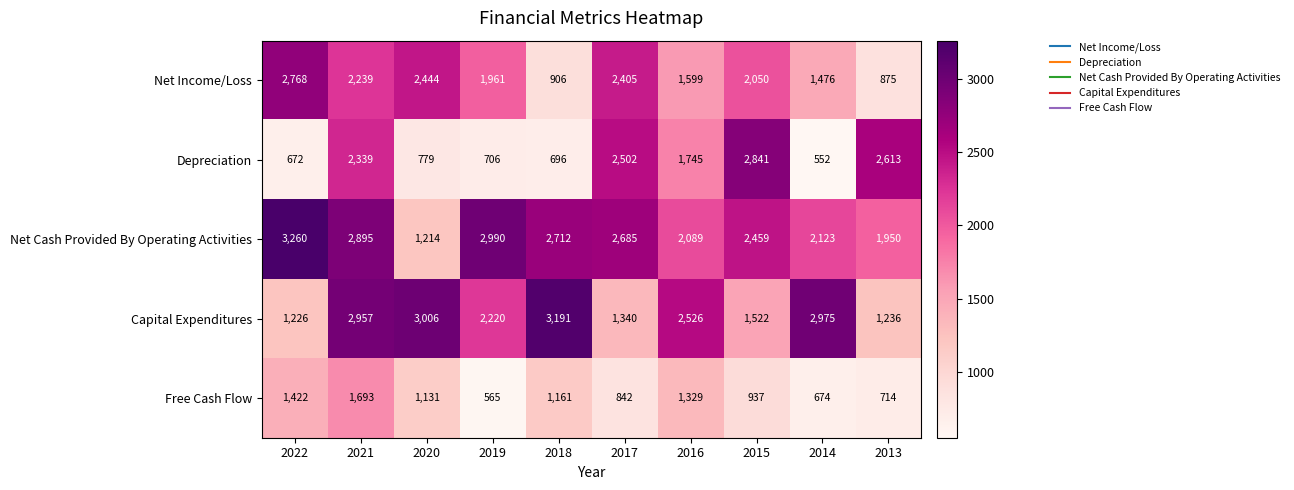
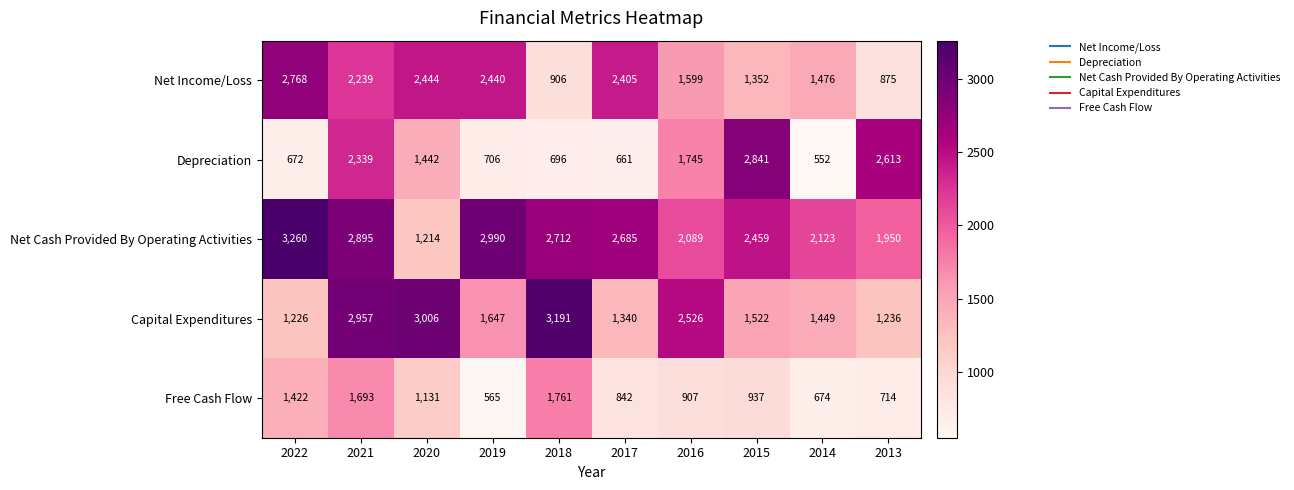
  {
    "Net Income/Loss": {
      "2022": "2,768",
      "2021": "2,239",
      "2020": "2,444",
-     "2019": "1,961",
+     "2019": "2,440",
      "2018": "906",
      "2017": "2,405",
      "2016": "1,599",
-     "2015": "2,050",
+     "2015": "1,352",
      "2014": "1,476",
      "2013": "875"
    },
    "Depreciation": {
      "2022": "672",
      "2021": "2,339",
-     "2020": "779",
+     "2020": "1,442",
      "2019": "706",
      "2018": "696",
-     "2017": "2,502",
+     "2017": "661",
      "2016": "1,745",
      "2015": "2,841",
      "2014": "552",
      "2013": "2,613"
    },
    "Net Cash Provided By Operating Activities": {
      "2022": "3,260",
      "2021": "2,895",
      "2020": "1,214",
      "2019": "2,990",
      "2018": "2,712",
      "2017": "2,685",
      "2016": "2,089",
      "2015": "2,459",
      "2014": "2,123",
      "2013": "1,950"
    },
    "Capital Expenditures": {
      "2022": "1,226",
      "2021": "2,957",
      "2020": "3,006",
-     "2019": "2,220",
+     "2019": "1,647",
      "2018": "3,191",
      "2017": "1,340",
      "2016": "2,526",
      "2015": "1,522",
-     "2014": "2,975",
+     "2014": "1,449",
      "2013": "1,236"
    },
    "Free Cash Flow": {
      "2022": "1,422",
      "2021": "1,693",
      "2020": "1,131",
      "2019": "565",
-     "2018": "1,161",
+     "2018": "1,761",
      "2017": "842",
-     "2016": "1,329",
+     "2016": "907",
      "2015": "937",
      "2014": "674",
      "2013": "714"
    }
  }
